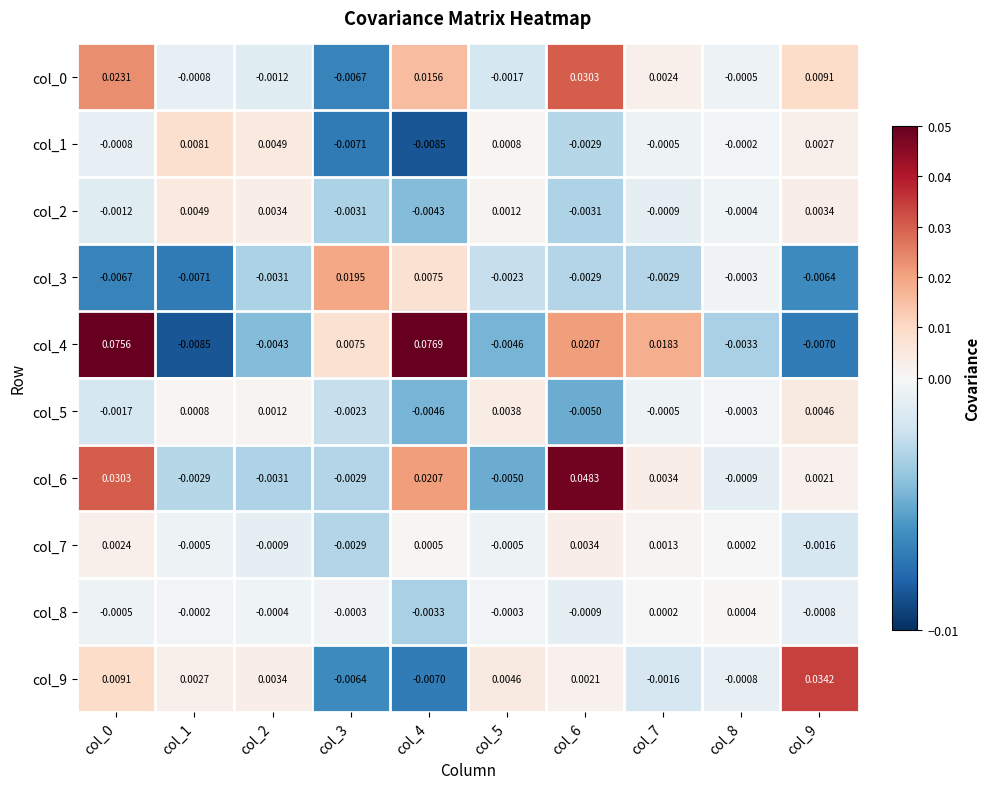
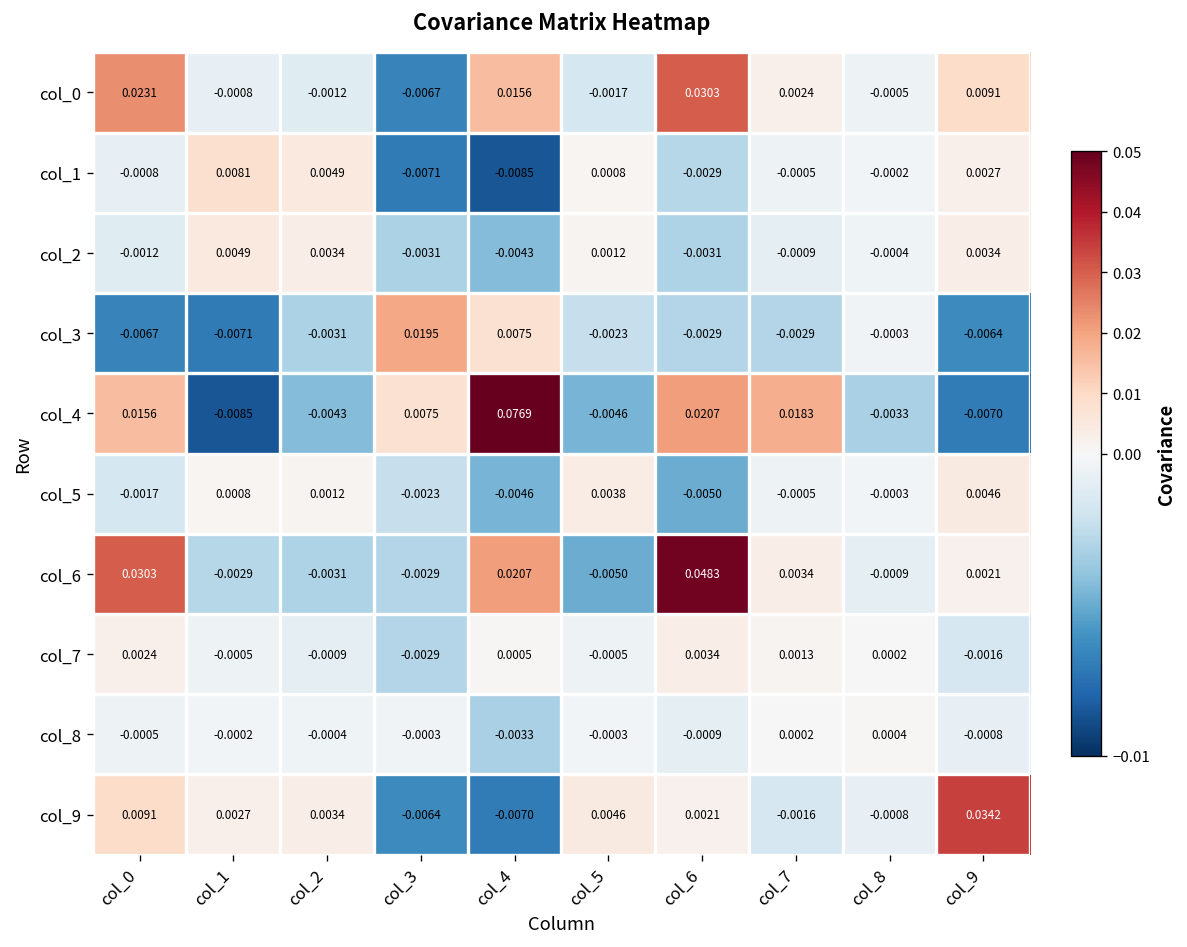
  {
    "col_0": {
      "col_0": 0.0231,
      "col_1": -0.0008,
      "col_2": -0.0012,
      "col_3": -0.0067,
      "col_4": 0.0156,
      "col_5": -0.0017,
      "col_6": 0.0303,
      "col_7": 0.0024,
      "col_8": -0.0005,
      "col_9": 0.0091
    },
    "col_1": {
      "col_0": -0.0008,
      "col_1": 0.0081,
      "col_2": 0.0049,
      "col_3": -0.0071,
      "col_4": -0.0085,
      "col_5": 0.0008,
      "col_6": -0.0029,
      "col_7": -0.0005,
      "col_8": -0.0002,
      "col_9": 0.0027
    },
    "col_2": {
      "col_0": -0.0012,
      "col_1": 0.0049,
      "col_2": 0.0034,
      "col_3": -0.0031,
      "col_4": -0.0043,
      "col_5": 0.0012,
      "col_6": -0.0031,
      "col_7": -0.0009,
      "col_8": -0.0004,
      "col_9": 0.0034
    },
    "col_3": {
      "col_0": -0.0067,
      "col_1": -0.0071,
      "col_2": -0.0031,
      "col_3": 0.0195,
      "col_4": 0.0075,
      "col_5": -0.0023,
      "col_6": -0.0029,
      "col_7": -0.0029,
      "col_8": -0.0003,
      "col_9": -0.0064
    },
    "col_4": {
-     "col_0": 0.0756,
+     "col_0": 0.0156,
      "col_1": -0.0085,
      "col_2": -0.0043,
      "col_3": 0.0075,
      "col_4": 0.0769,
      "col_5": -0.0046,
      "col_6": 0.0207,
      "col_7": 0.0183,
      "col_8": -0.0033,
      "col_9": -0.0070
    },
    "col_5": {
      "col_0": -0.0017,
      "col_1": 0.0008,
      "col_2": 0.0012,
      "col_3": -0.0023,
      "col_4": -0.0046,
      "col_5": 0.0038,
      "col_6": -0.0050,
      "col_7": -0.0005,
      "col_8": -0.0003,
      "col_9": 0.0046
    },
    "col_6": {
      "col_0": 0.0303,
      "col_1": -0.0029,
      "col_2": -0.0031,
      "col_3": -0.0029,
      "col_4": 0.0207,
      "col_5": -0.0050,
      "col_6": 0.0483,
      "col_7": 0.0034,
      "col_8": -0.0009,
      "col_9": 0.0021
    },
    "col_7": {
      "col_0": 0.0024,
      "col_1": -0.0005,
      "col_2": -0.0009,
      "col_3": -0.0029,
      "col_4": 0.0005,
      "col_5": -0.0005,
      "col_6": 0.0034,
      "col_7": 0.0013,
      "col_8": 0.0002,
      "col_9": -0.0016
    },
    "col_8": {
      "col_0": -0.0005,
      "col_1": -0.0002,
      "col_2": -0.0004,
      "col_3": -0.0003,
      "col_4": -0.0033,
      "col_5": -0.0003,
      "col_6": -0.0009,
      "col_7": 0.0002,
      "col_8": 0.0004,
      "col_9": -0.0008
    },
    "col_9": {
      "col_0": 0.0091,
      "col_1": 0.0027,
      "col_2": 0.0034,
      "col_3": -0.0064,
      "col_4": -0.0070,
      "col_5": 0.0046,
      "col_6": 0.0021,
      "col_7": -0.0016,
      "col_8": -0.0008,
      "col_9": 0.0342
    }
  }
